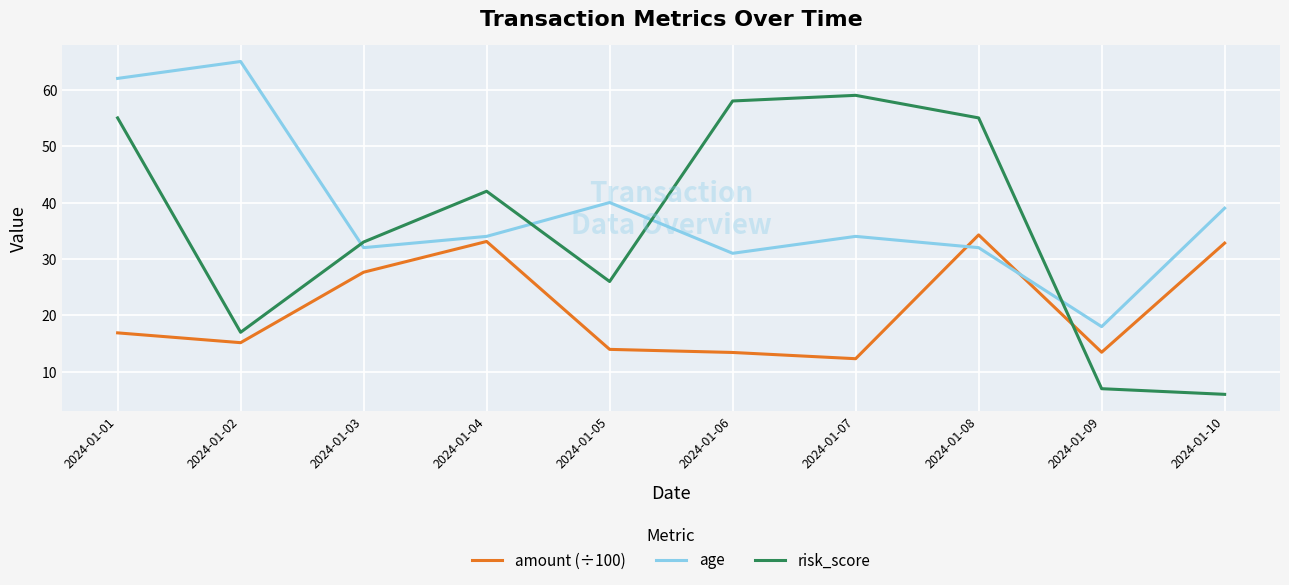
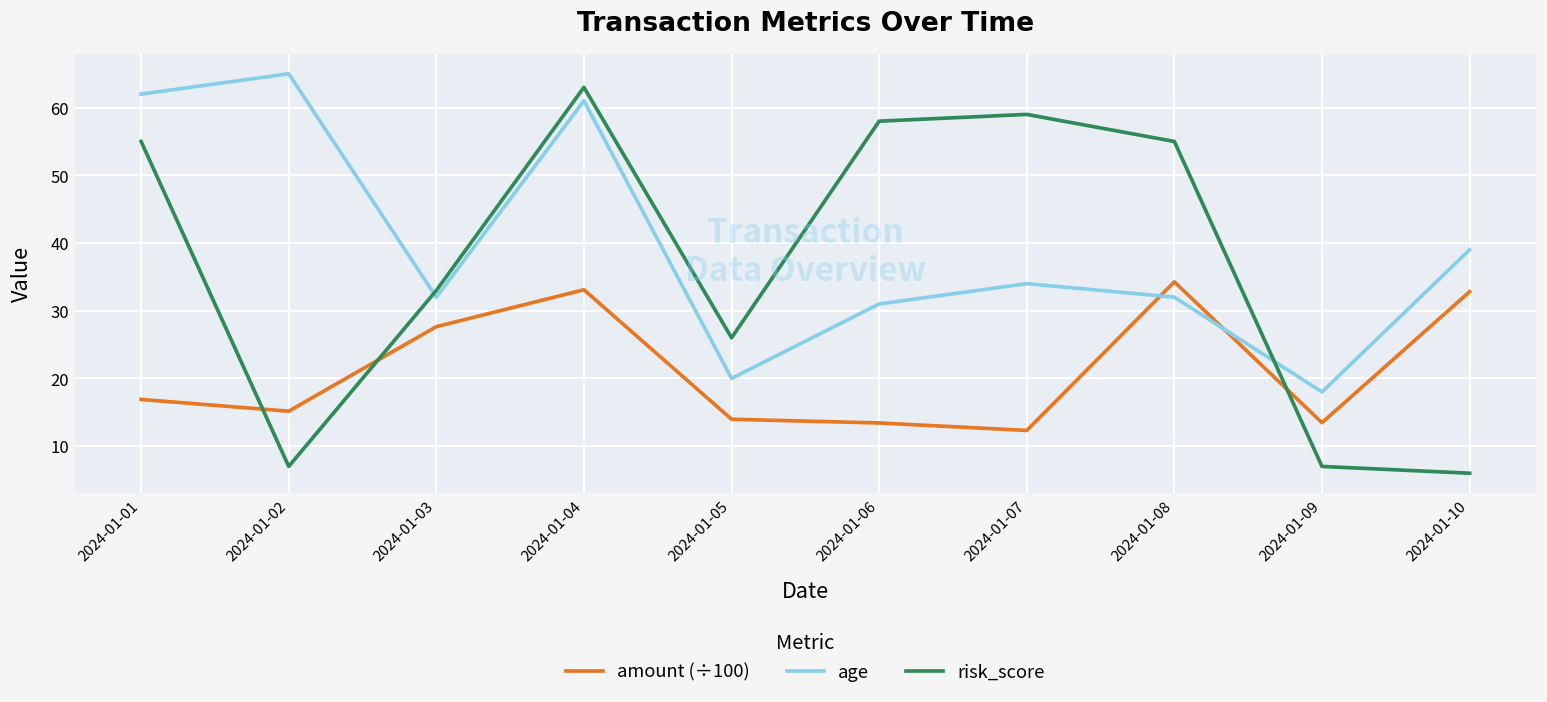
  {
    "amount (÷100)": {
      "2024-01-01": 17,
      "2024-01-02": 15,
      "2024-01-03": 28,
      "2024-01-04": 33,
      "2024-01-05": 14,
      "2024-01-06": 13,
      "2024-01-07": 12,
      "2024-01-08": 34,
      "2024-01-09": 13,
      "2024-01-10": 33
    },
    "age": {
      "2024-01-01": 62,
      "2024-01-02": 65,
      "2024-01-03": 32,
-     "2024-01-04": 34,
-     "2024-01-05": 40,
+     "2024-01-04": 61,
+     "2024-01-05": 20,
      "2024-01-06": 31,
      "2024-01-07": 34,
      "2024-01-08": 32,
      "2024-01-09": 18,
      "2024-01-10": 39
    },
    "risk_score": {
      "2024-01-01": 55,
-     "2024-01-02": 17,
+     "2024-01-02": 7,
      "2024-01-03": 33,
-     "2024-01-04": 42,
+     "2024-01-04": 63,
      "2024-01-05": 26,
      "2024-01-06": 58,
      "2024-01-07": 59,
      "2024-01-08": 55,
      "2024-01-09": 7,
      "2024-01-10": 6
    }
  }
